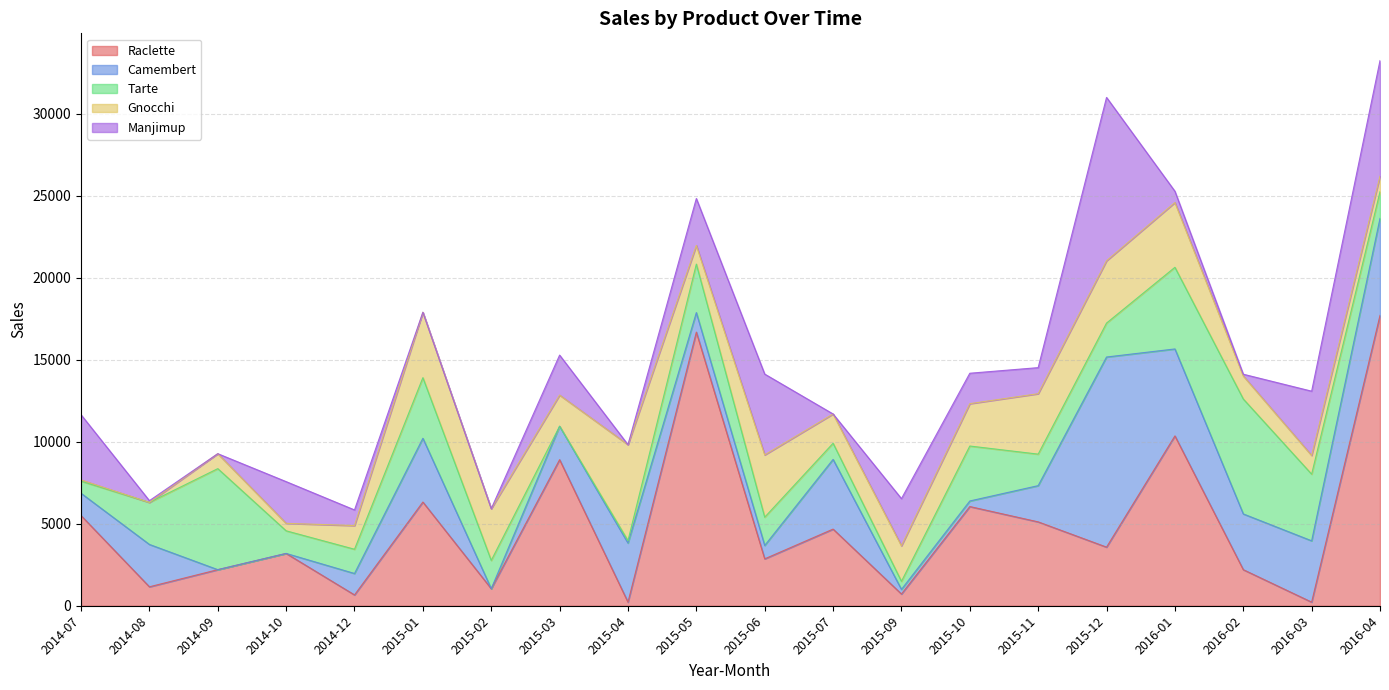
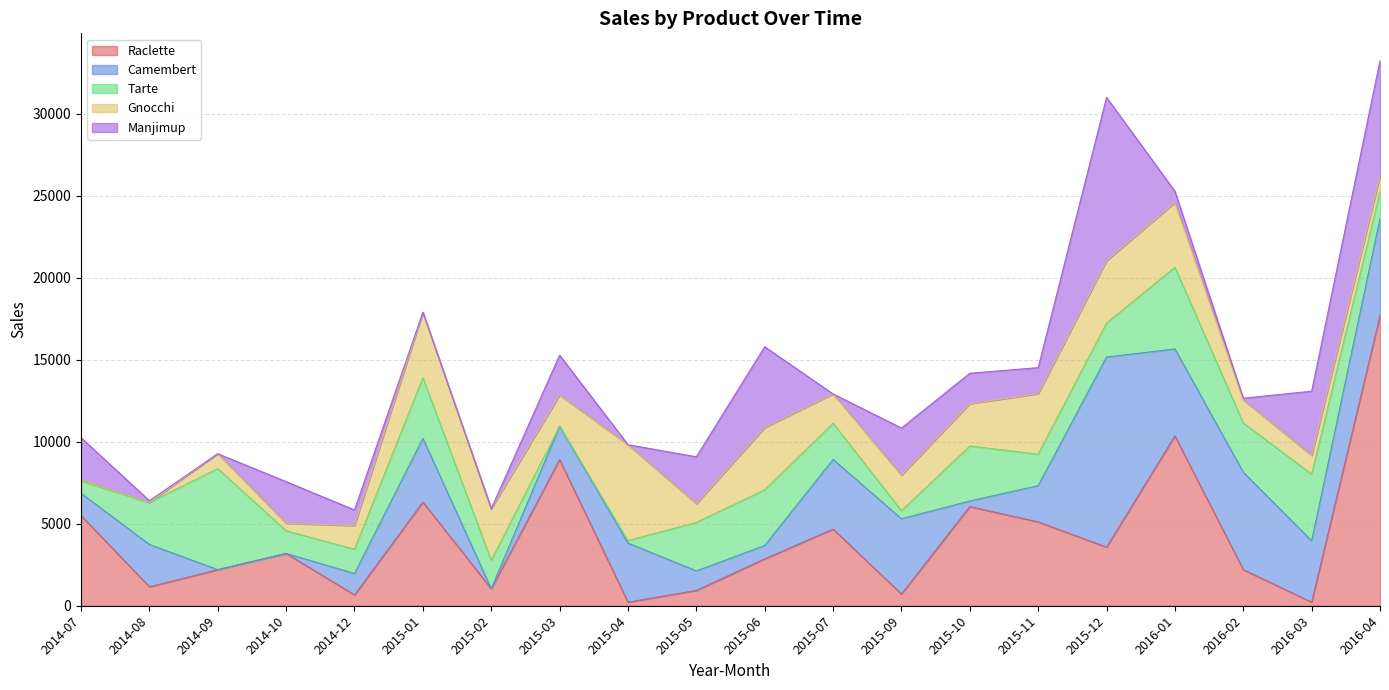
  {
    "Raclette": {
      "2014-07": 5500,
      "2014-08": 1200,
      "2014-12": 700,
      "2015-01": 6300,
      "2015-03": 8900,
      "2015-04": 200,
-     "2015-05": 16700,
+     "2015-05": 900,
      "2015-06": 2900,
      "2015-07": 4700,
      "2015-09": 700,
      "2015-10": 6100,
      "2015-11": 5100,
      "2015-12": 3600,
      "2016-01": 10400,
      "2016-02": 2200,
      "2016-03": 200,
      "2016-04": 17700
    },
    "Camembert": {
      "2014-07": 1400,
      "2014-08": 2600,
      "2014-12": 1300,
      "2015-01": 3900,
      "2015-05": 1200,
      "2015-06": 800,
      "2015-07": 4300,
-     "2015-09": 300,
+     "2015-09": 4600,
      "2015-10": 300,
      "2015-11": 2200,
      "2015-12": 11600,
      "2016-01": 5300,
-     "2016-02": 3400,
+     "2016-02": 5900,
      "2016-03": 3700,
      "2016-04": 5900
    },
    "Tarte": {
      "2014-09": 6200,
      "2014-10": 1400,
      "2014-12": 1500,
      "2015-01": 3700,
      "2015-02": 1700,
      "2015-05": 3000,
-     "2015-06": 1700,
-     "2015-07": 1000,
+     "2015-06": 3400,
+     "2015-07": 2200,
      "2015-09": 500,
      "2015-10": 3400,
      "2015-11": 1900,
      "2015-12": 2100,
      "2016-01": 5000,
-     "2016-02": 7000,
+     "2016-02": 3000,
      "2016-03": 4100,
      "2016-04": 1600
    },
    "Gnocchi": {
      "2014-10": 500,
      "2014-12": 1400,
      "2015-03": 1900,
      "2015-05": 1100,
      "2015-06": 3800,
      "2015-09": 2200,
      "2015-10": 2600,
      "2015-11": 3700,
      "2015-12": 3800,
      "2016-01": 4000,
      "2016-03": 1100,
      "2016-04": 1000
    },
    "Manjimup": {
-     "2014-07": 4000,
+     "2014-07": 2600,
      "2014-10": 2500,
      "2014-12": 1000,
      "2015-03": 2400,
      "2015-05": 2900,
      "2015-06": 4900,
      "2015-09": 2900,
      "2015-10": 1900,
      "2015-11": 1600,
      "2015-12": 10000,
      "2016-01": 700,
      "2016-03": 3900,
      "2016-04": 7000
    }
  }
